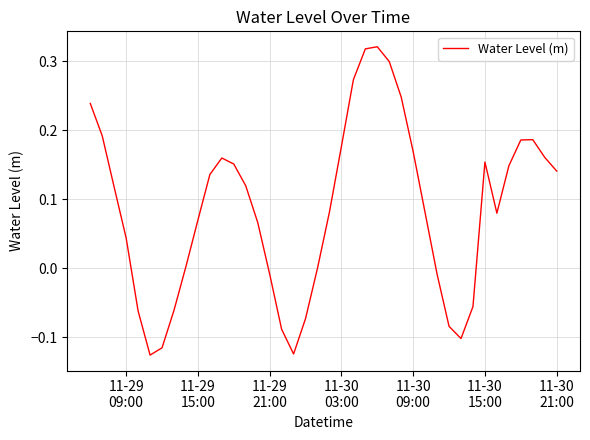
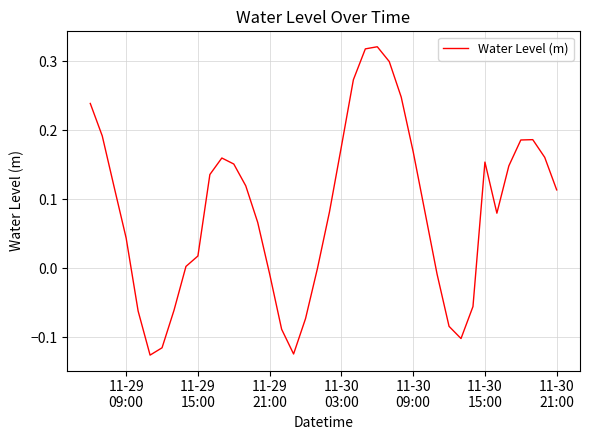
  {
    "11-29 09:00": 0.04,
-   "11-29 15:00": 0.07,
+   "11-29 15:00": 0.02,
    "11-29 21:00": -0.01,
    "11-30 03:00": 0.18,
    "11-30 09:00": 0.17,
    "11-30 15:00": 0.15,
-   "11-30 21:00": 0.14
+   "11-30 21:00": 0.11
  }
